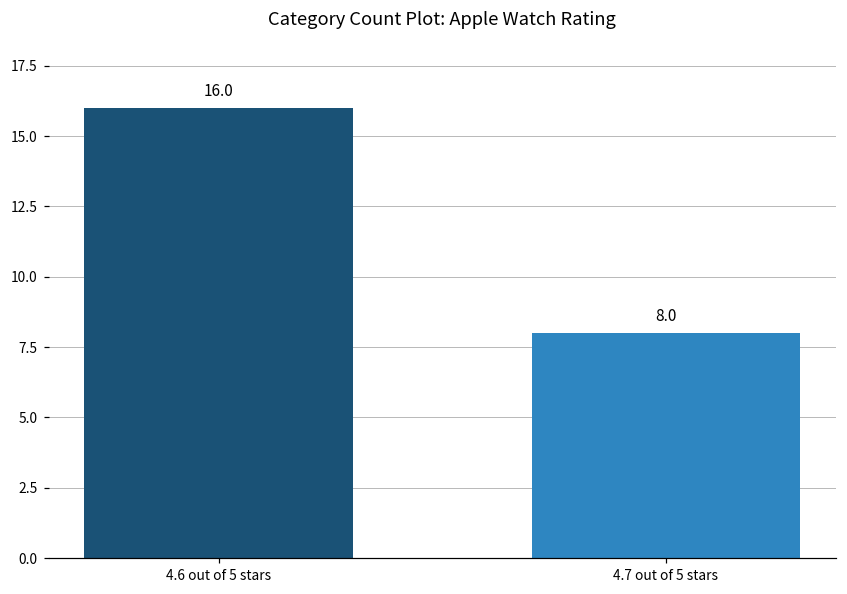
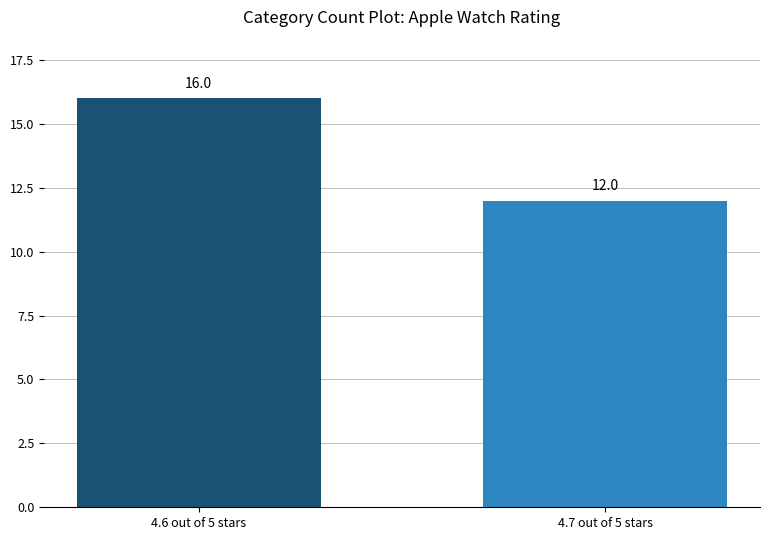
  {
    "4.6 out of 5 stars": 16.0,
-   "4.7 out of 5 stars": 8.0
+   "4.7 out of 5 stars": 12.0
  }
